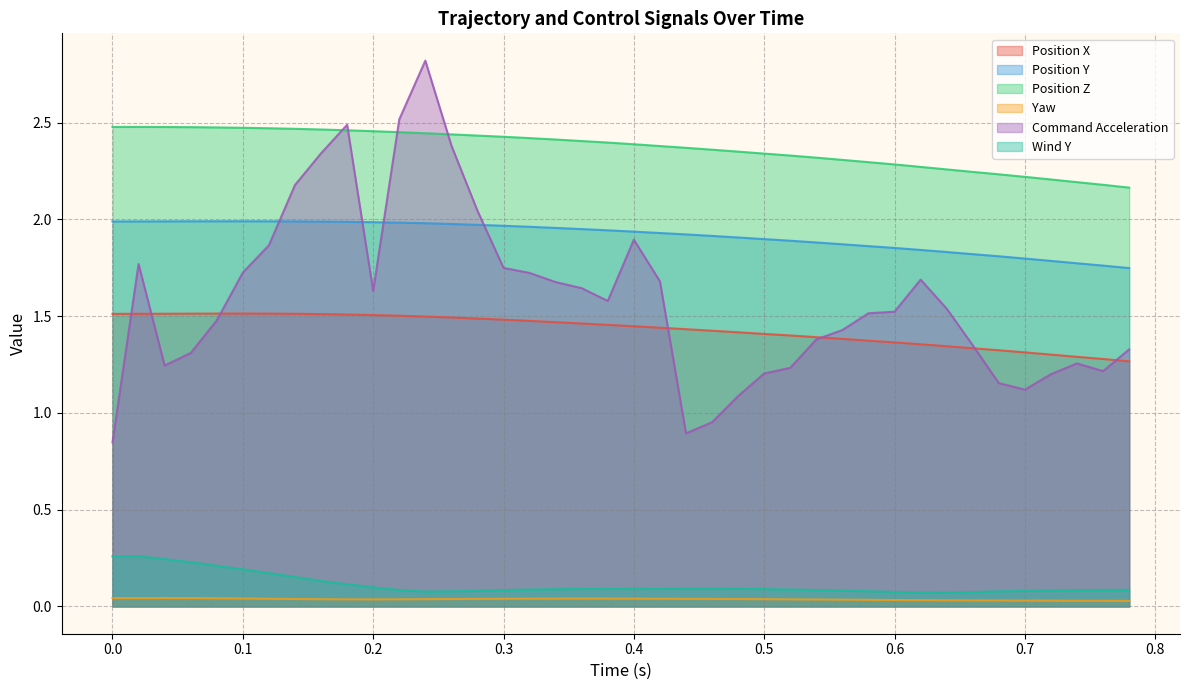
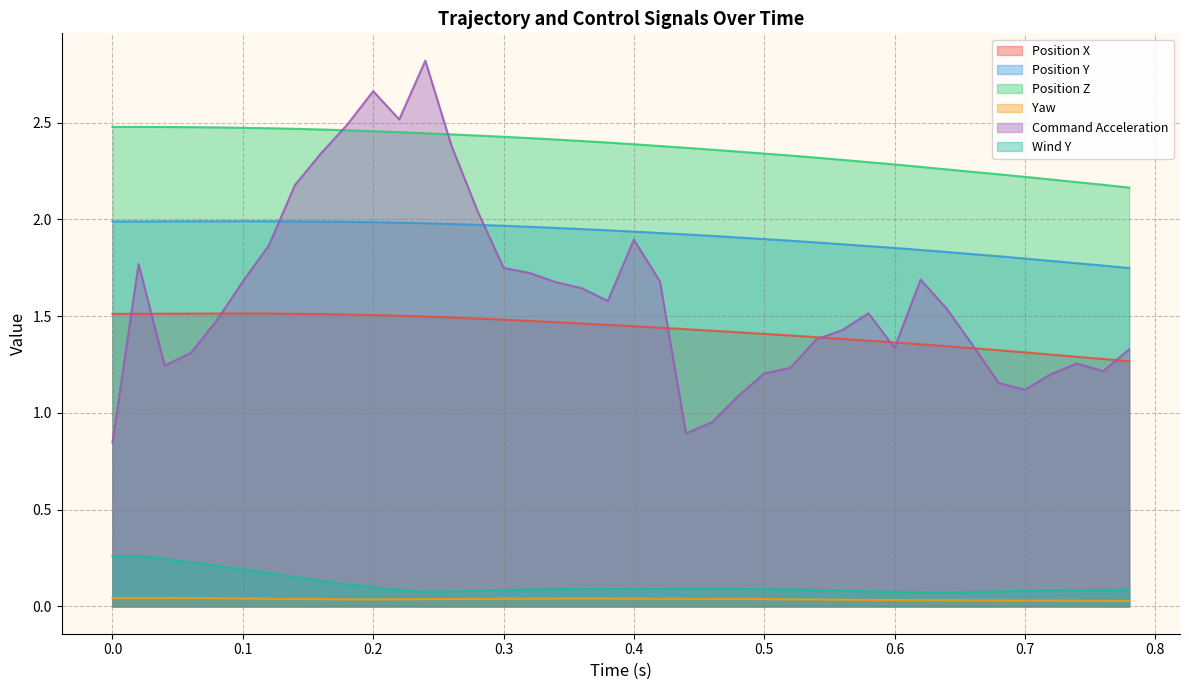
  {
    "Command Acceleration": {
      "0.0": 0.85,
-     "0.1": 1.73,
-     "0.2": 1.63,
+     "0.1": 1.68,
+     "0.2": 2.66,
      "0.3": 1.75,
      "0.4": 1.90,
      "0.5": 1.20,
-     "0.6": 1.52,
+     "0.6": 1.34,
      "0.7": 1.12
    }
  }
